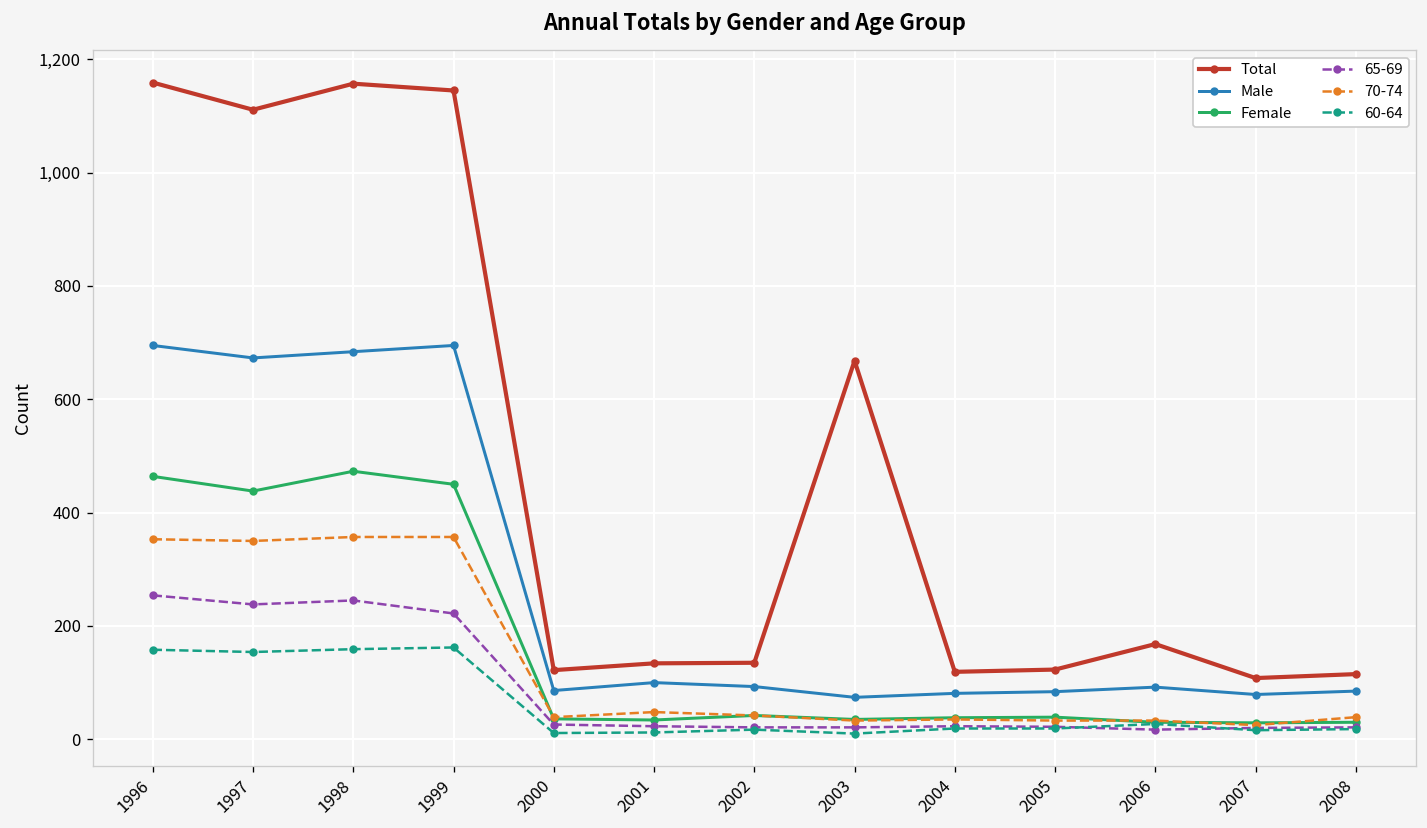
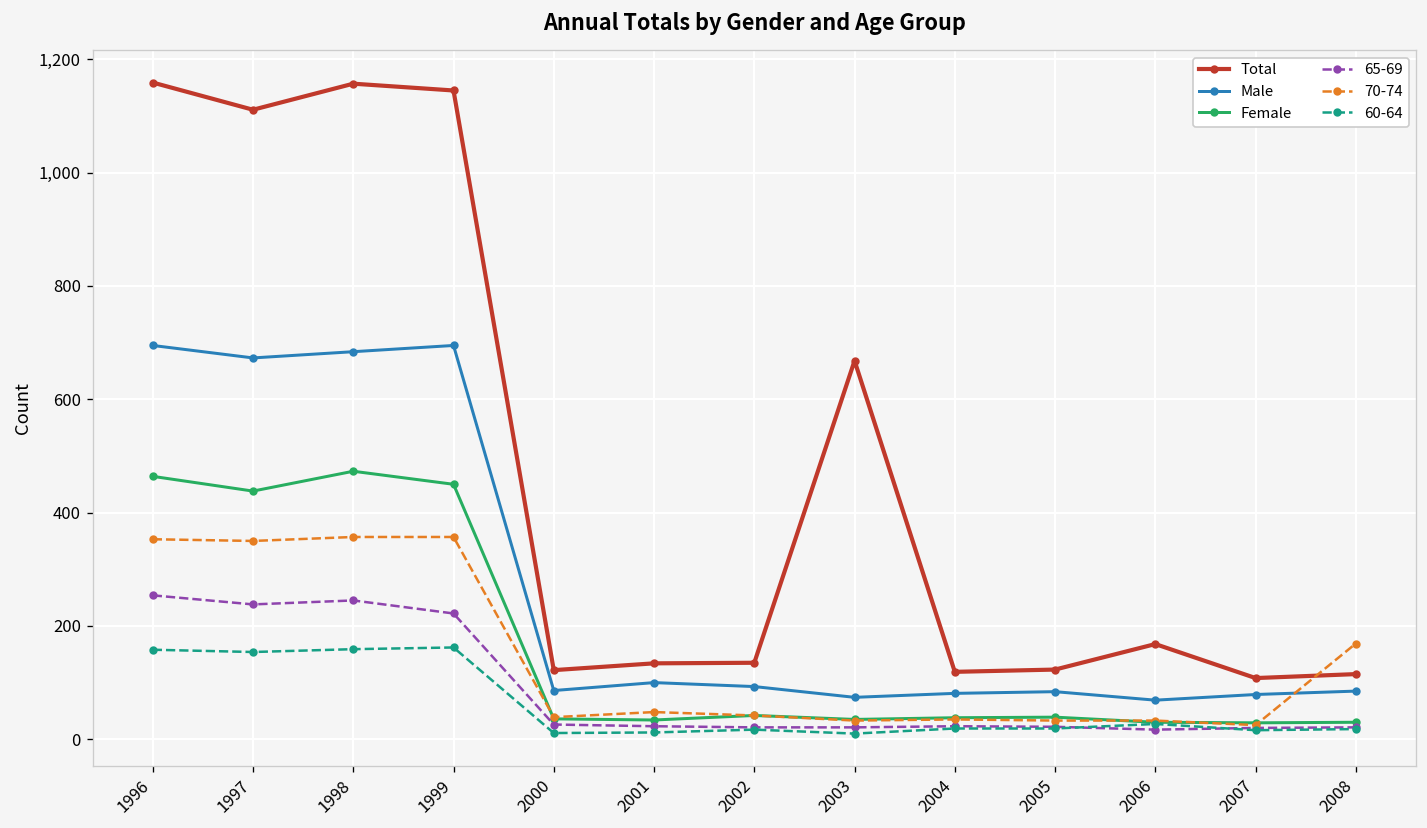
  {
    "Total": {
      "1996": "1,160",
      "1997": "1,110",
      "1998": "1,160",
      "1999": "1,150",
      "2000": "120",
      "2001": "130",
      "2002": "140",
      "2003": "670",
      "2004": "120",
      "2005": "120",
      "2006": "170",
      "2007": "110",
      "2008": "120"
    },
    "Male": {
      "1996": "700",
      "1997": "670",
      "1998": "680",
      "1999": "700",
      "2000": "90",
      "2001": "100",
      "2002": "90",
      "2003": "70",
      "2004": "80",
      "2005": "80",
-     "2006": "90",
+     "2006": "70",
      "2007": "80",
      "2008": "90"
    },
    "65-69": {
      "1996": "250",
      "1997": "240",
      "1998": "250",
      "1999": "220",
      "2000": "30",
      "2001": "20",
      "2003": "20",
      "2006": "20"
    },
    "70-74": {
      "1996": "350",
      "1997": "350",
      "1998": "360",
      "1999": "360",
      "2001": "50",
      "2005": "30",
-     "2008": "40"
+     "2008": "170"
    }
  }
